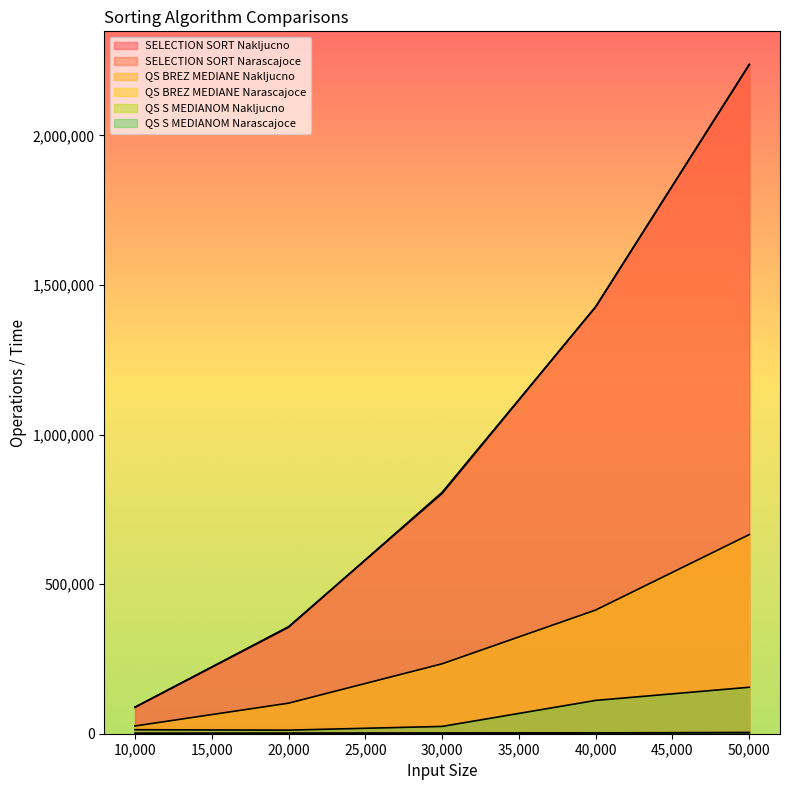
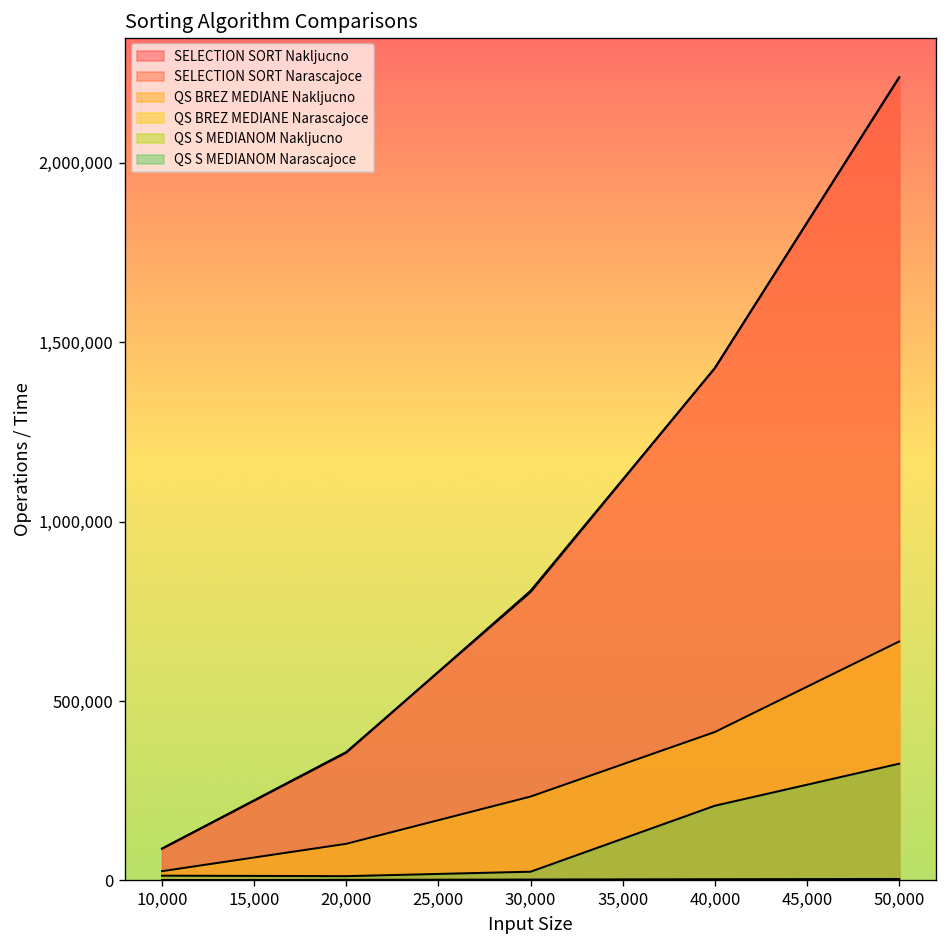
  {
    "QS S MEDIANOM Narascajoce": {
      "10,000": "10,000",
      "20,000": "10,000",
      "30,000": "20,000",
-     "40,000": "110,000",
-     "50,000": "160,000"
+     "40,000": "210,000",
+     "50,000": "330,000"
    }
  }
